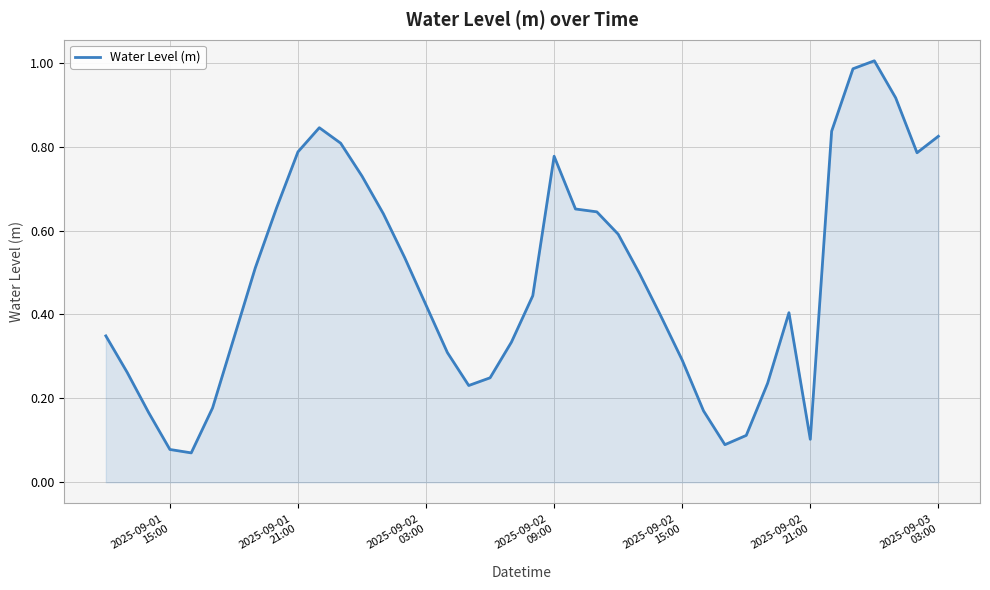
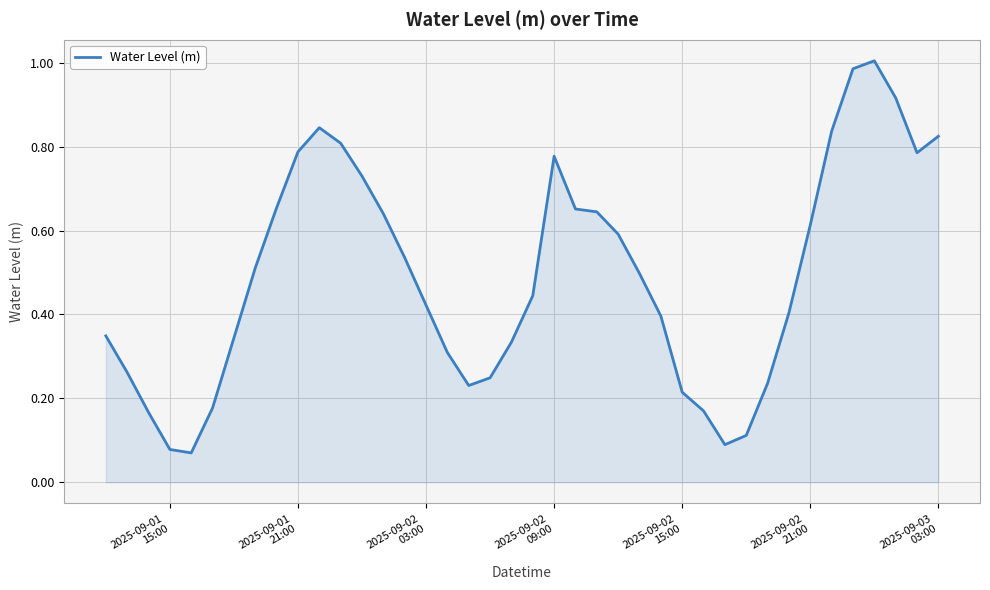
  {
    "2025-09-01 15:00": 0.08,
    "2025-09-01 21:00": 0.79,
    "2025-09-02 03:00": 0.42,
    "2025-09-02 09:00": 0.78,
-   "2025-09-02 15:00": 0.29,
-   "2025-09-02 21:00": 0.10,
+   "2025-09-02 15:00": 0.21,
+   "2025-09-02 21:00": 0.61,
    "2025-09-03 03:00": 0.82
  }
